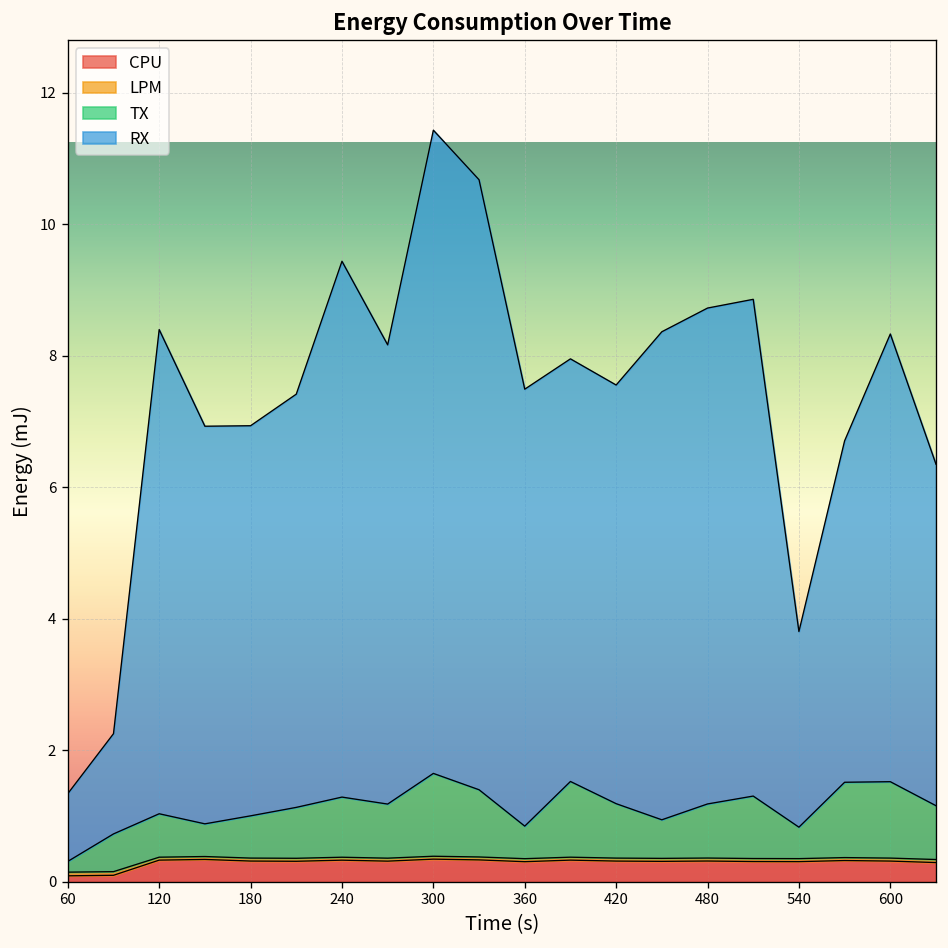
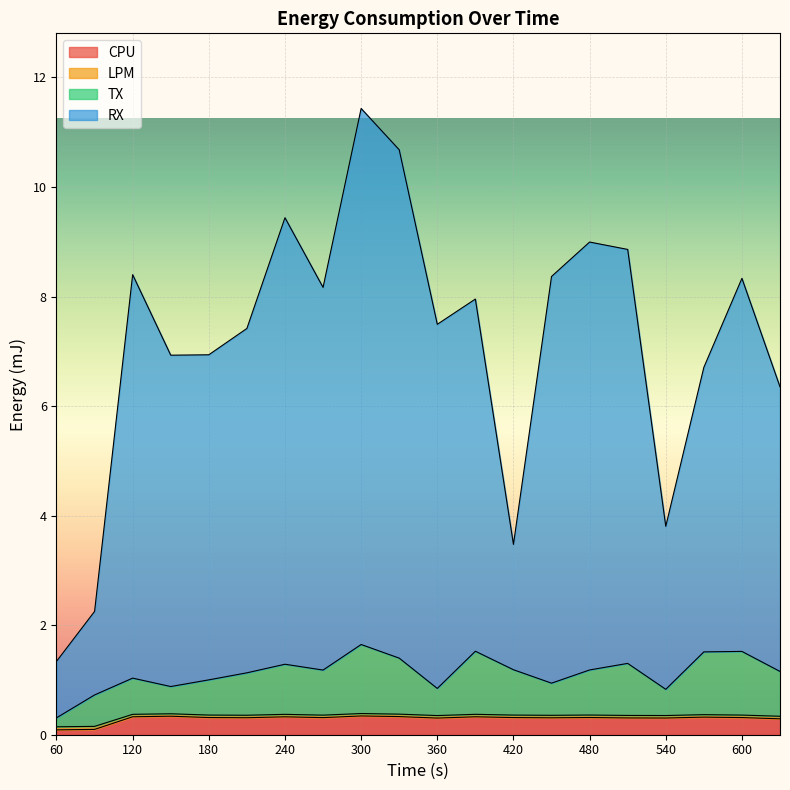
  {
    "CPU": {
      "60": 0.1
    },
    "LPM": {
      "60": 0.1
    },
    "TX": {
      "60": 0.2,
      "120": 0.7,
      "180": 0.6,
      "240": 0.9,
      "300": 1.3,
      "360": 0.5,
      "420": 0.8,
      "480": 0.8,
      "540": 0.5,
      "600": 1.2
    },
    "RX": {
      "60": 1.0,
      "120": 7.4,
      "180": 5.9,
      "240": 8.2,
      "300": 9.8,
      "360": 6.6,
-     "420": 6.4,
-     "480": 7.5,
+     "420": 2.3,
+     "480": 7.8,
      "540": 3.0,
      "600": 6.8
    }
  }
